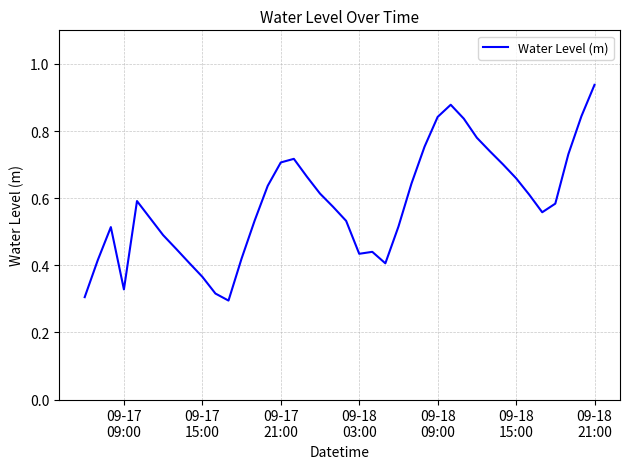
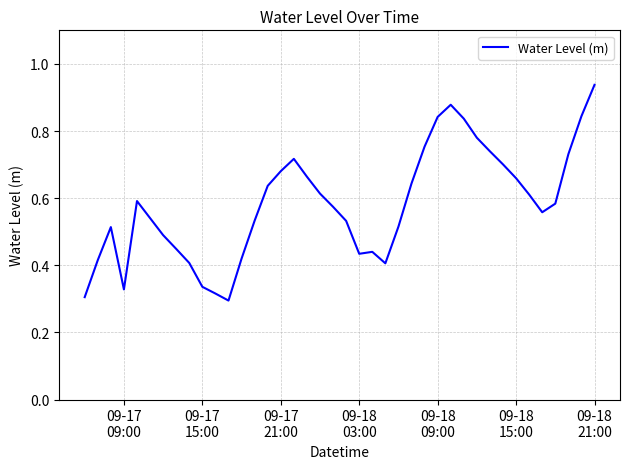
  {
    "09-17 09:00": 0.33,
-   "09-17 15:00": 0.37,
-   "09-17 21:00": 0.71,
+   "09-17 15:00": 0.34,
+   "09-17 21:00": 0.68,
    "09-18 03:00": 0.43,
    "09-18 09:00": 0.84,
    "09-18 15:00": 0.66,
    "09-18 21:00": 0.94
  }
